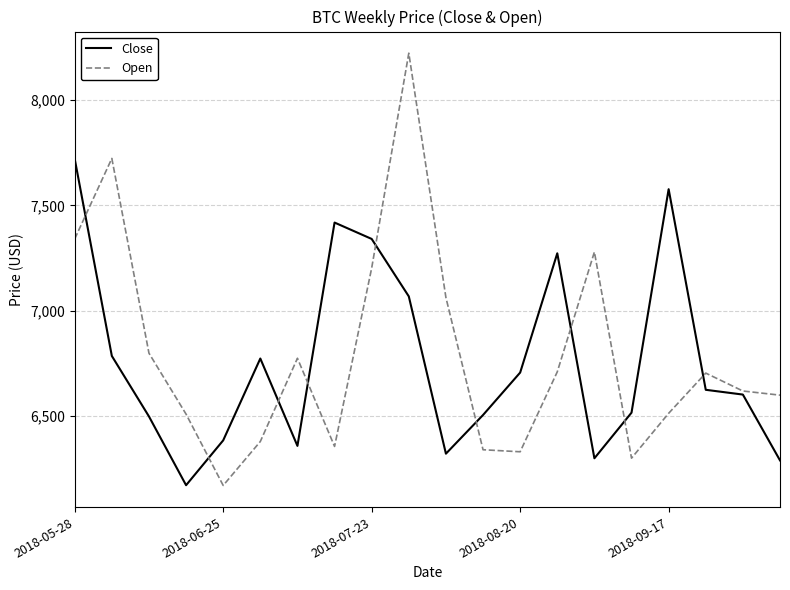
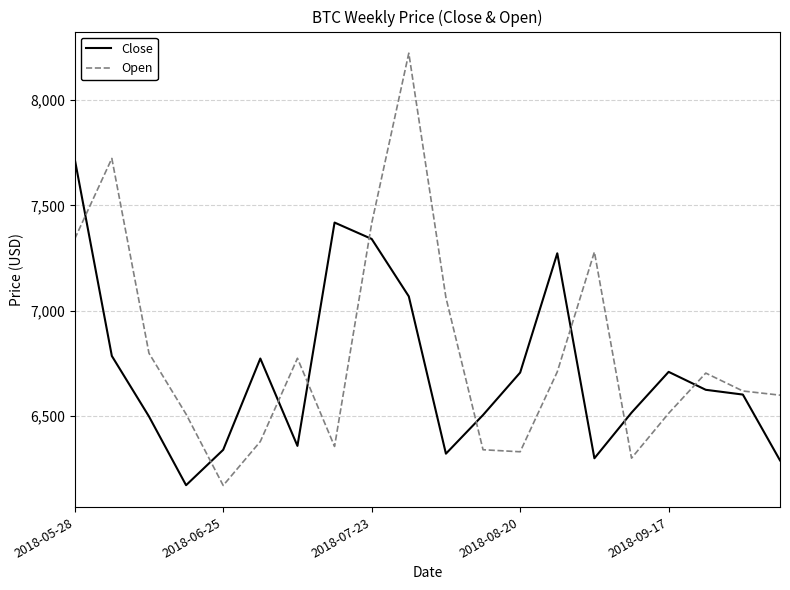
  {
    "Close": {
      "2018-05-28": "7,720",
-     "2018-06-25": "6,390",
+     "2018-06-25": "6,340",
      "2018-07-23": "7,340",
      "2018-08-20": "6,710",
-     "2018-09-17": "7,580"
+     "2018-09-17": "6,710"
    },
    "Open": {
      "2018-05-28": "7,340",
      "2018-06-25": "6,170",
-     "2018-07-23": "7,200",
+     "2018-07-23": "7,410",
      "2018-08-20": "6,330",
      "2018-09-17": "6,510"
    }
  }
